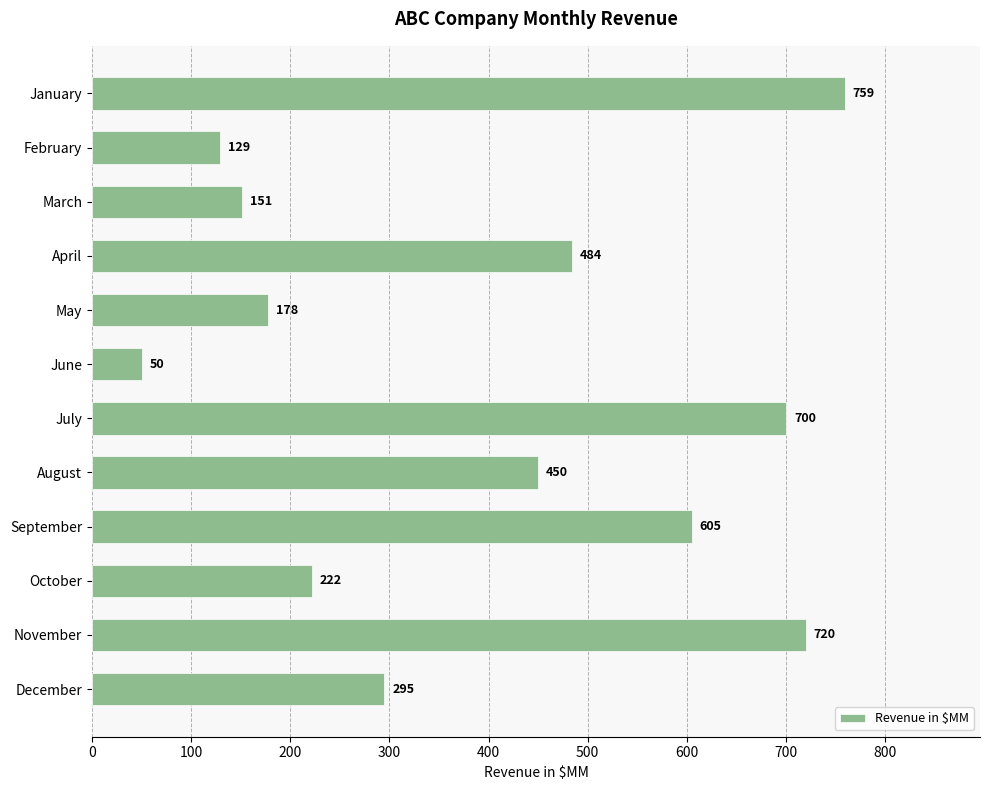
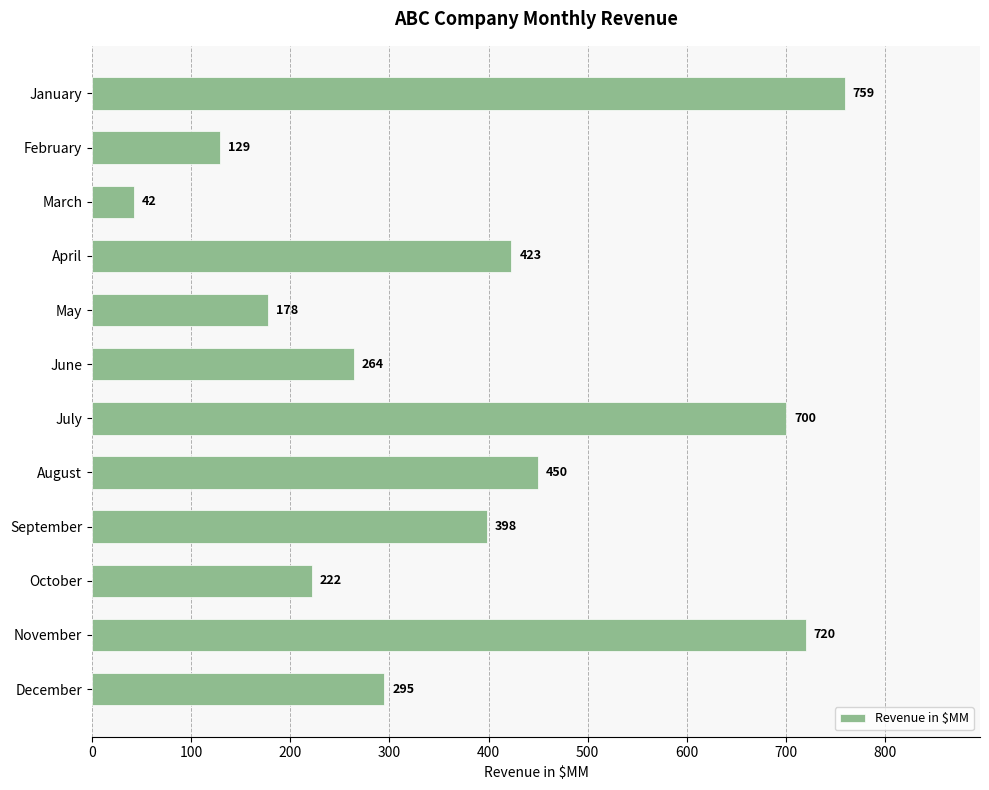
  {
    "January": 759,
    "February": 129,
-   "March": 151,
-   "April": 484,
+   "March": 42,
+   "April": 423,
    "May": 178,
-   "June": 50,
+   "June": 264,
    "July": 700,
    "August": 450,
-   "September": 605,
+   "September": 398,
    "October": 222,
    "November": 720,
    "December": 295
  }
